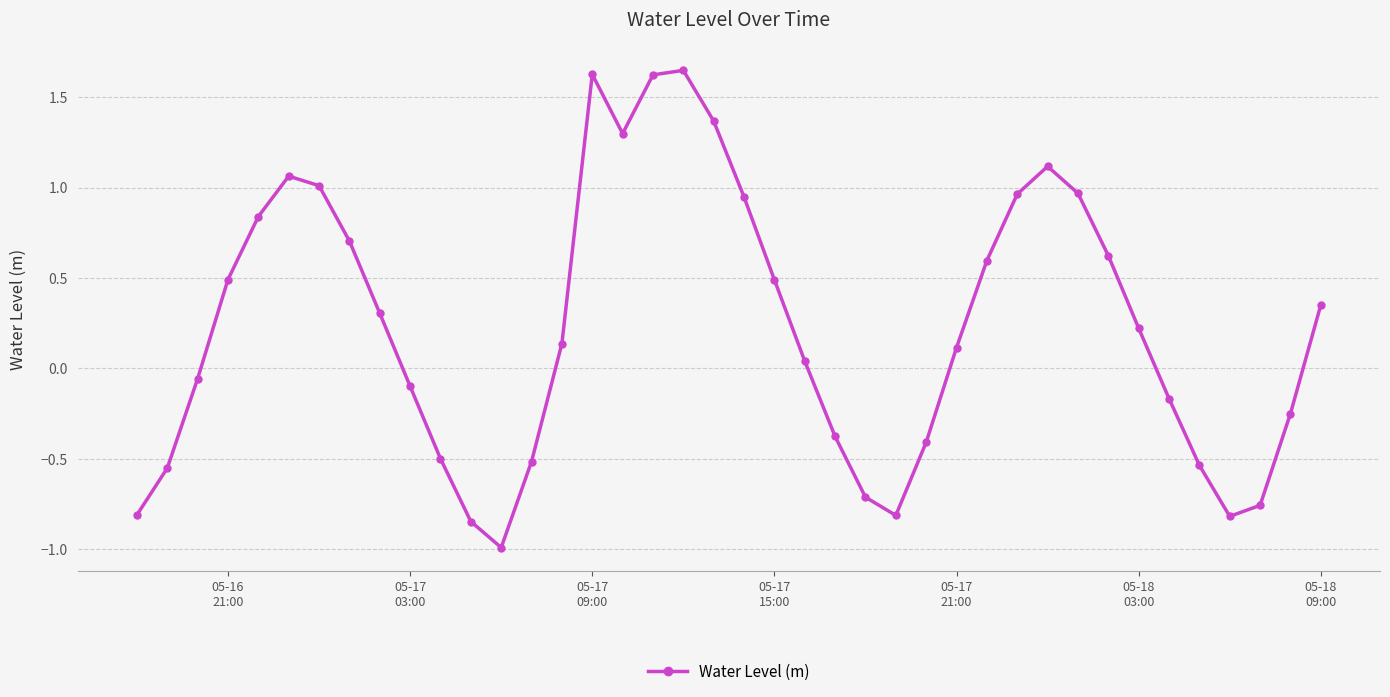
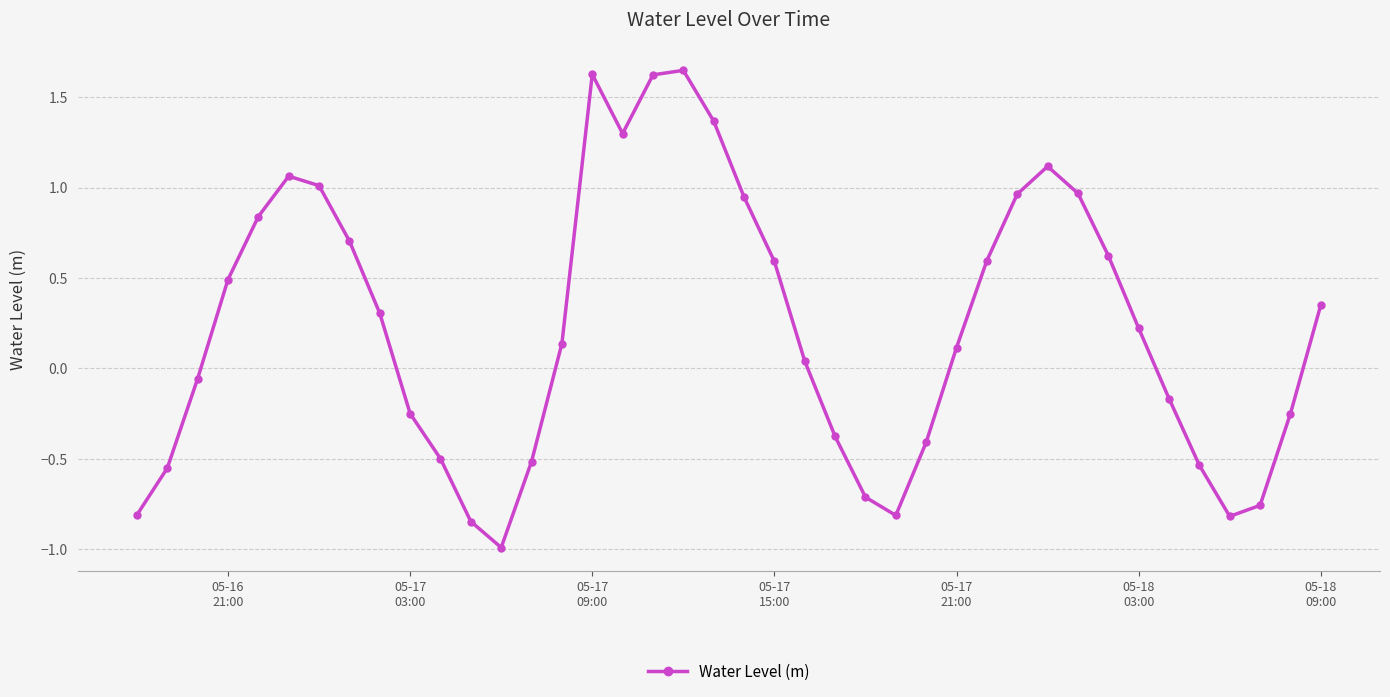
  {
    "05-16 21:00": 0.49,
-   "05-17 03:00": -0.10,
+   "05-17 03:00": -0.25,
    "05-17 09:00": 1.63,
-   "05-17 15:00": 0.49,
+   "05-17 15:00": 0.59,
    "05-17 21:00": 0.12,
    "05-18 03:00": 0.22,
    "05-18 09:00": 0.35
  }
